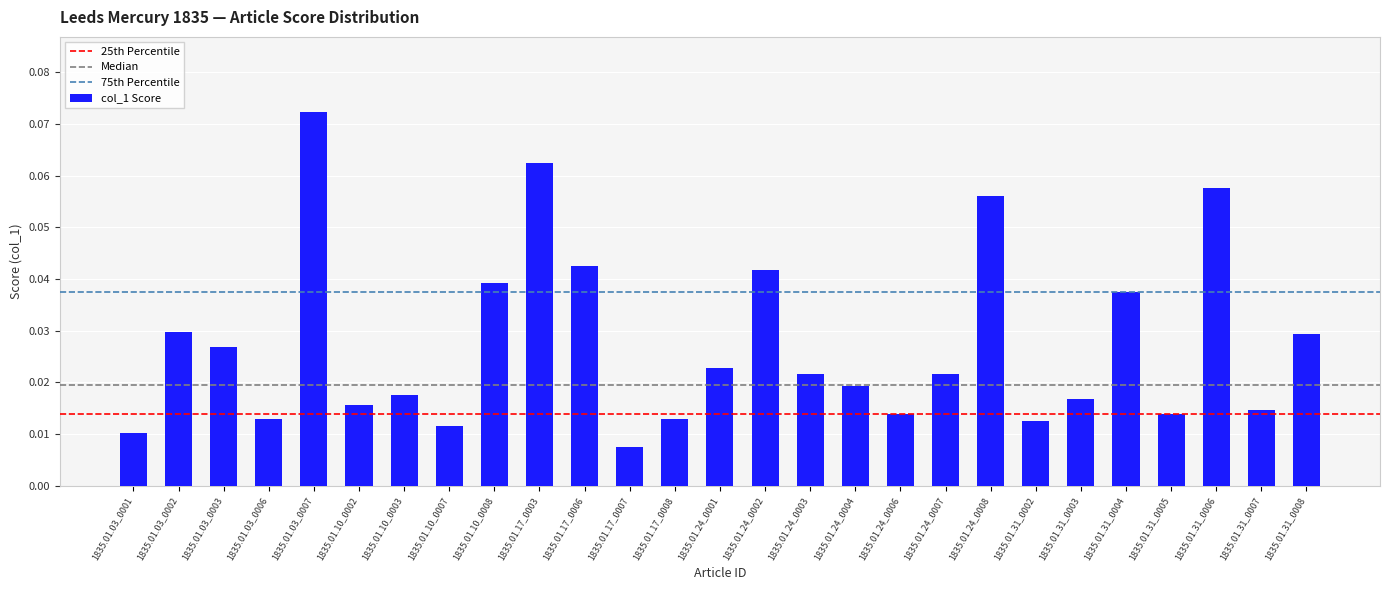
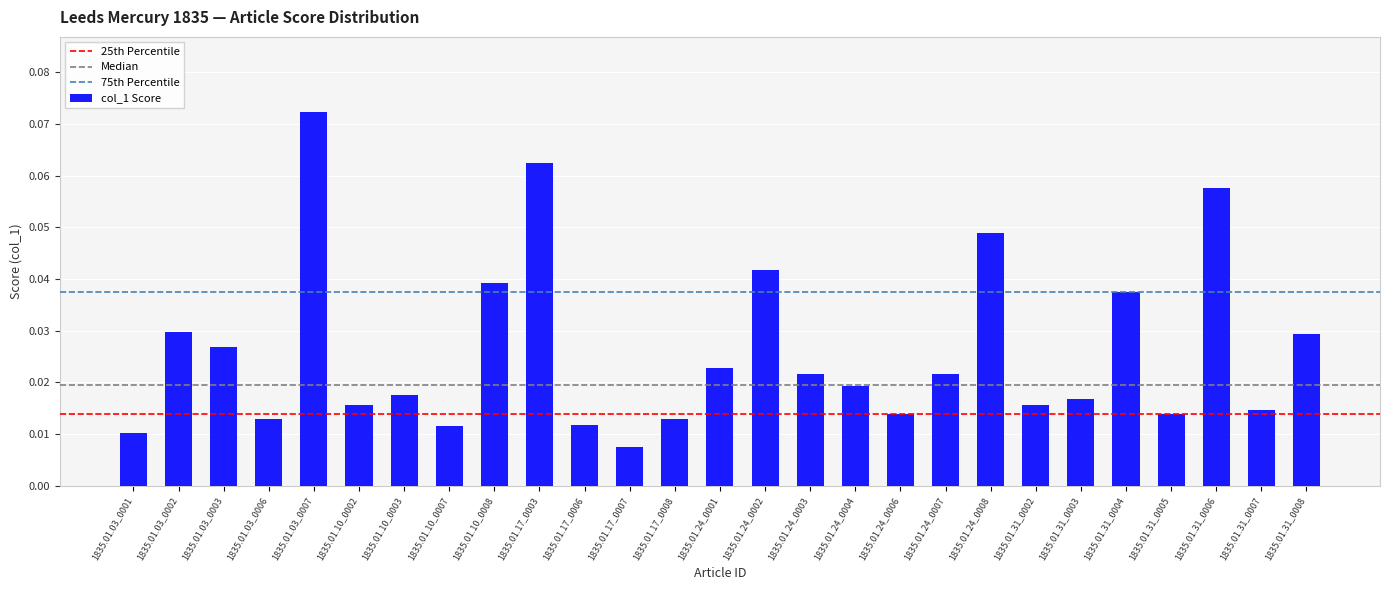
  {
    "1835.01.03_0001": 0.010,
    "1835.01.03_0002": 0.030,
    "1835.01.03_0003": 0.027,
    "1835.01.03_0006": 0.013,
    "1835.01.03_0007": 0.072,
    "1835.01.10_0002": 0.016,
    "1835.01.10_0003": 0.017,
    "1835.01.10_0007": 0.012,
    "1835.01.10_0008": 0.039,
    "1835.01.17_0003": 0.062,
-   "1835.01.17_0006": 0.043,
+   "1835.01.17_0006": 0.012,
    "1835.01.17_0007": 0.008,
    "1835.01.17_0008": 0.013,
    "1835.01.24_0001": 0.023,
    "1835.01.24_0002": 0.042,
    "1835.01.24_0003": 0.022,
    "1835.01.24_0004": 0.019,
    "1835.01.24_0006": 0.014,
    "1835.01.24_0007": 0.022,
-   "1835.01.24_0008": 0.056,
-   "1835.01.31_0002": 0.012,
+   "1835.01.24_0008": 0.049,
+   "1835.01.31_0002": 0.016,
    "1835.01.31_0003": 0.017,
    "1835.01.31_0004": 0.038,
    "1835.01.31_0005": 0.014,
    "1835.01.31_0006": 0.058,
    "1835.01.31_0007": 0.015,
    "1835.01.31_0008": 0.029
  }
